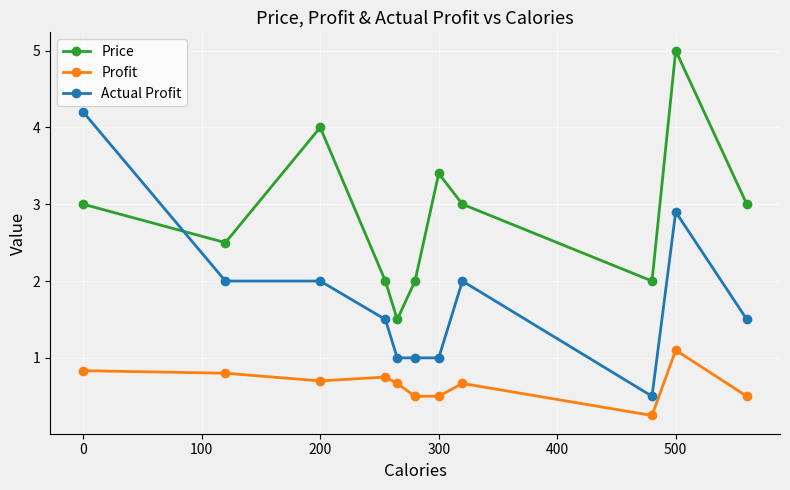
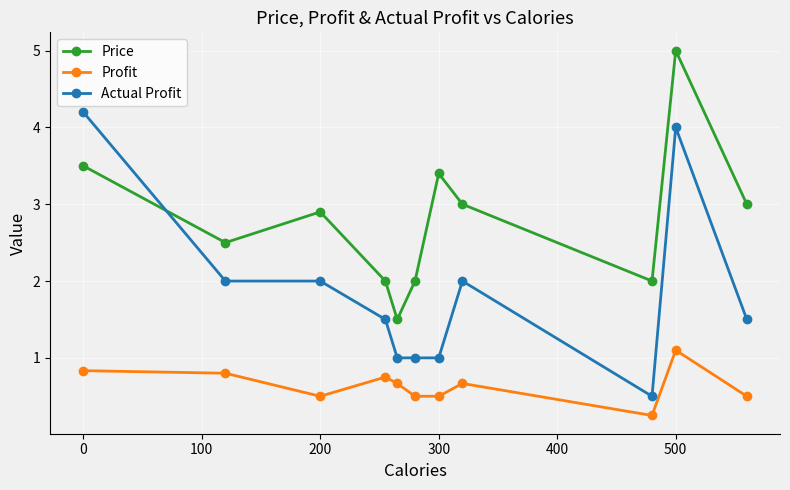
  {
    "Price": {
-     "0": 3.0,
-     "200": 4.0,
+     "0": 3.5,
+     "200": 2.9,
      "300": 3.4,
      "500": 5.0
    },
    "Profit": {
      "0": 0.8,
-     "200": 0.7,
+     "200": 0.5,
      "300": 0.5,
      "500": 1.1
    },
    "Actual Profit": {
      "0": 4.2,
      "200": 2.0,
      "300": 1.0,
-     "500": 2.9
+     "500": 4.0
    }
  }
